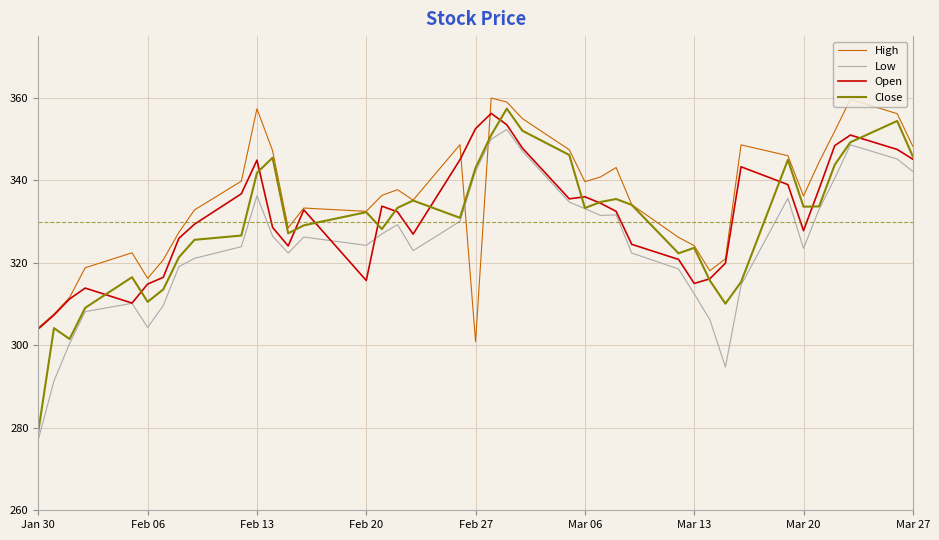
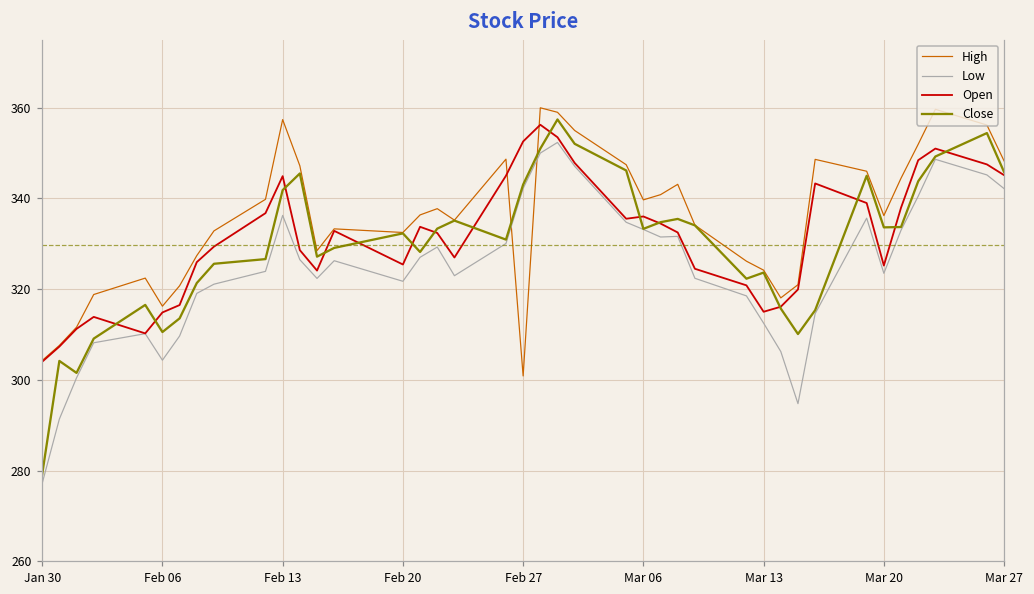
  {
    "High": {
      "Feb 06": 316,
      "Feb 13": 357,
      "Feb 27": 301,
      "Mar 06": 340,
      "Mar 20": 336,
      "Mar 27": 348
    },
    "Low": {
      "Jan 30": 277,
      "Feb 06": 304,
      "Feb 13": 336,
-     "Feb 20": 324,
+     "Feb 20": 322,
      "Feb 27": 342,
      "Mar 13": 313,
      "Mar 20": 324,
      "Mar 27": 342
    },
    "Open": {
      "Feb 06": 315,
      "Feb 13": 345,
-     "Feb 20": 316,
+     "Feb 20": 325,
      "Feb 27": 353,
      "Mar 06": 336,
      "Mar 13": 315,
-     "Mar 20": 328,
+     "Mar 20": 325,
      "Mar 27": 345
    },
    "Close": {
      "Jan 30": 279,
      "Feb 06": 311,
      "Feb 13": 342,
      "Feb 27": 343,
      "Mar 20": 334,
      "Mar 27": 346
    }
  }
